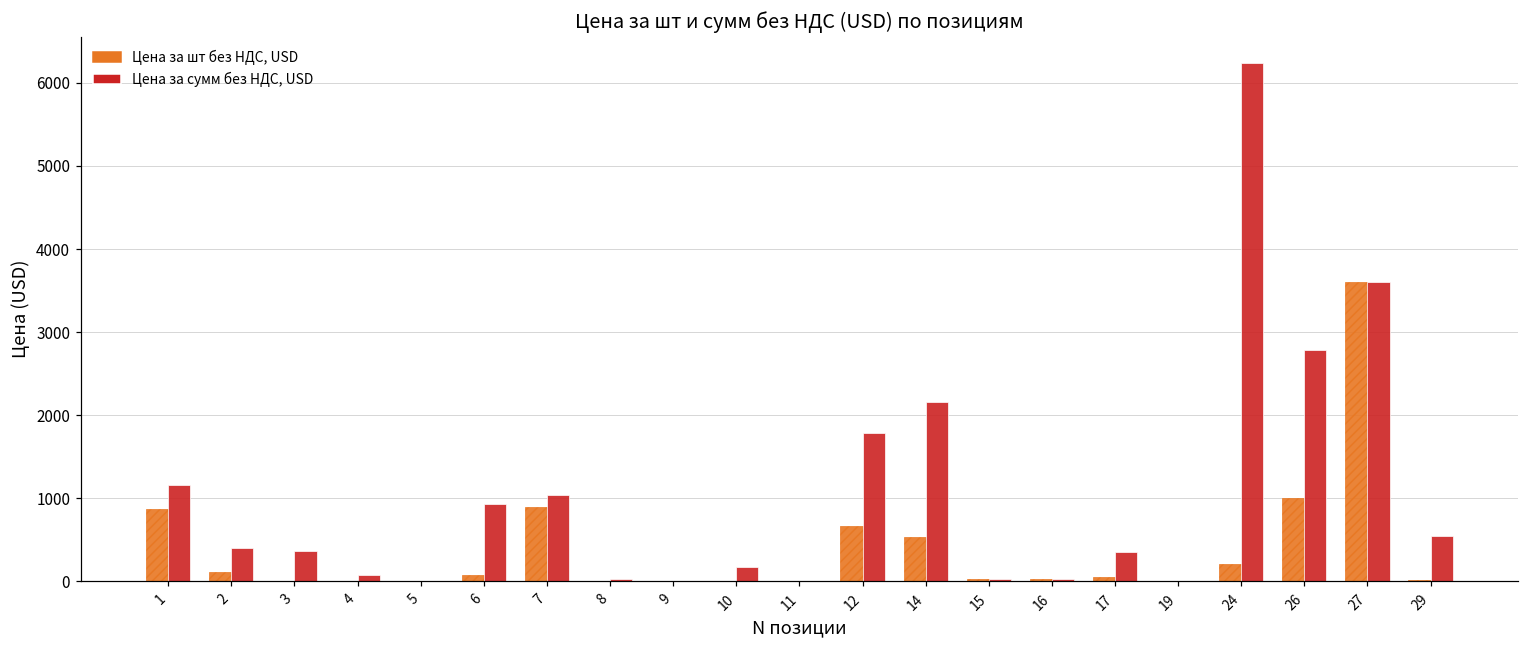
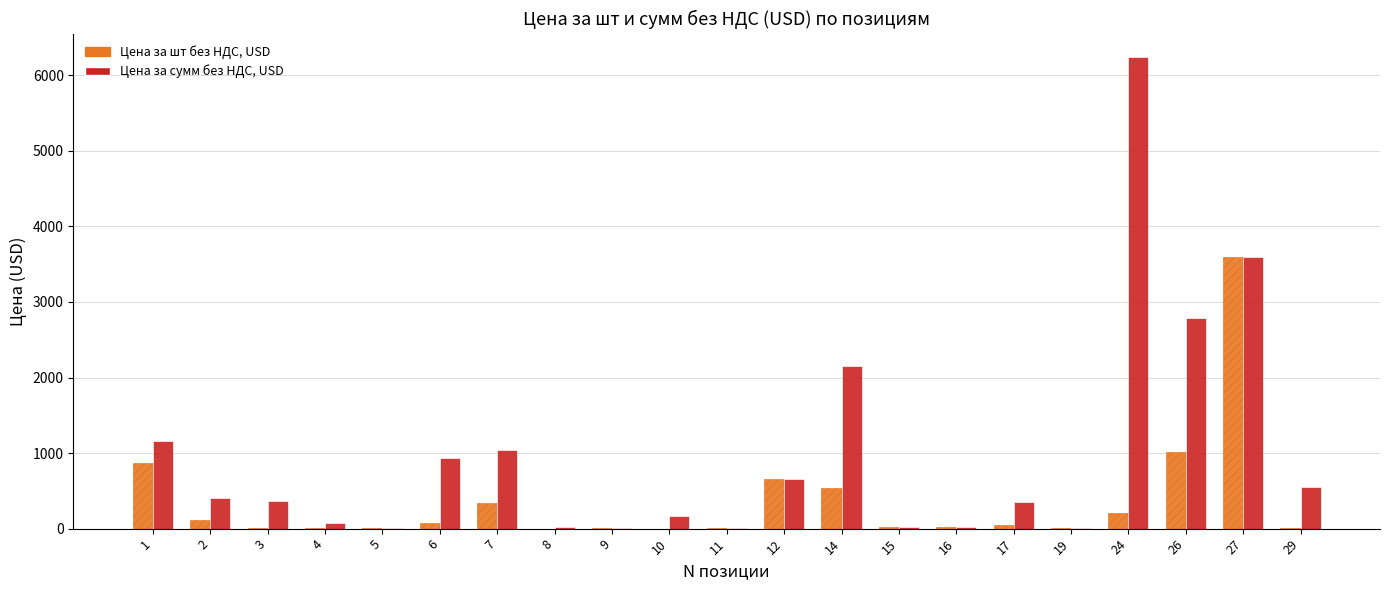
  {
    "Цена за шт без НДС, USD": {
      "1": 900,
      "2": 100,
      "6": 100,
-     "7": 900,
+     "7": 300,
      "12": 700,
      "14": 500,
      "17": 100,
      "24": 200,
      "26": 1000,
      "27": 3600
    },
    "Цена за сумм без НДС, USD": {
      "1": 1200,
      "2": 400,
      "3": 400,
      "4": 100,
      "6": 900,
      "7": 1000,
      "10": 200,
-     "12": 1800,
+     "12": 700,
      "14": 2200,
      "17": 400,
      "24": 6200,
      "26": 2800,
      "27": 3600,
      "29": 500
    }
  }
